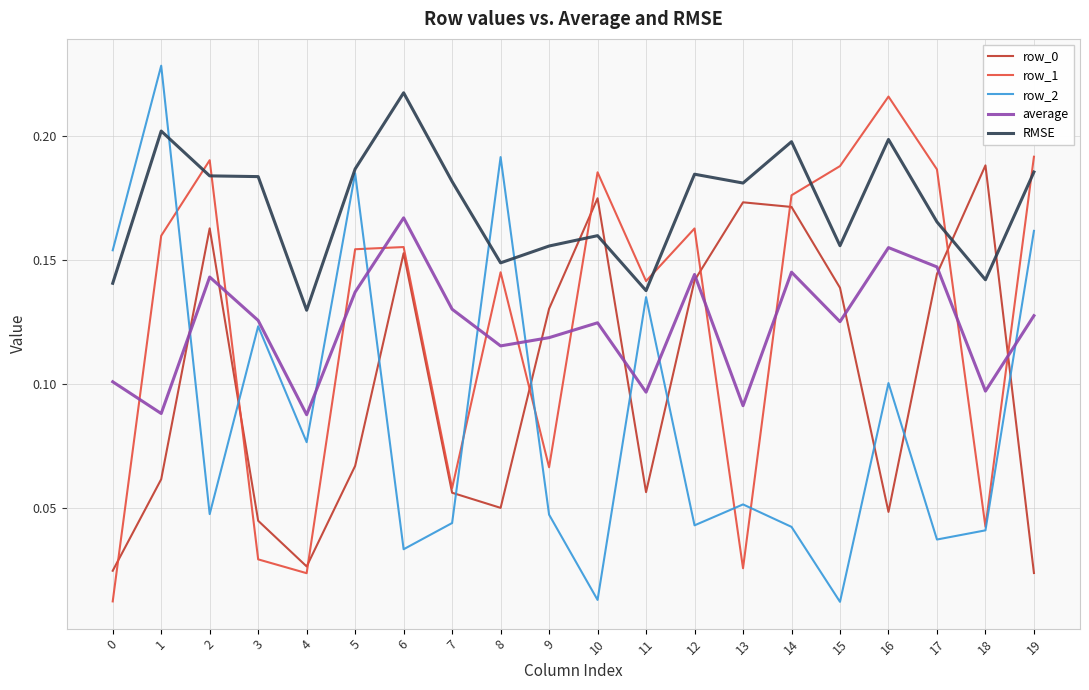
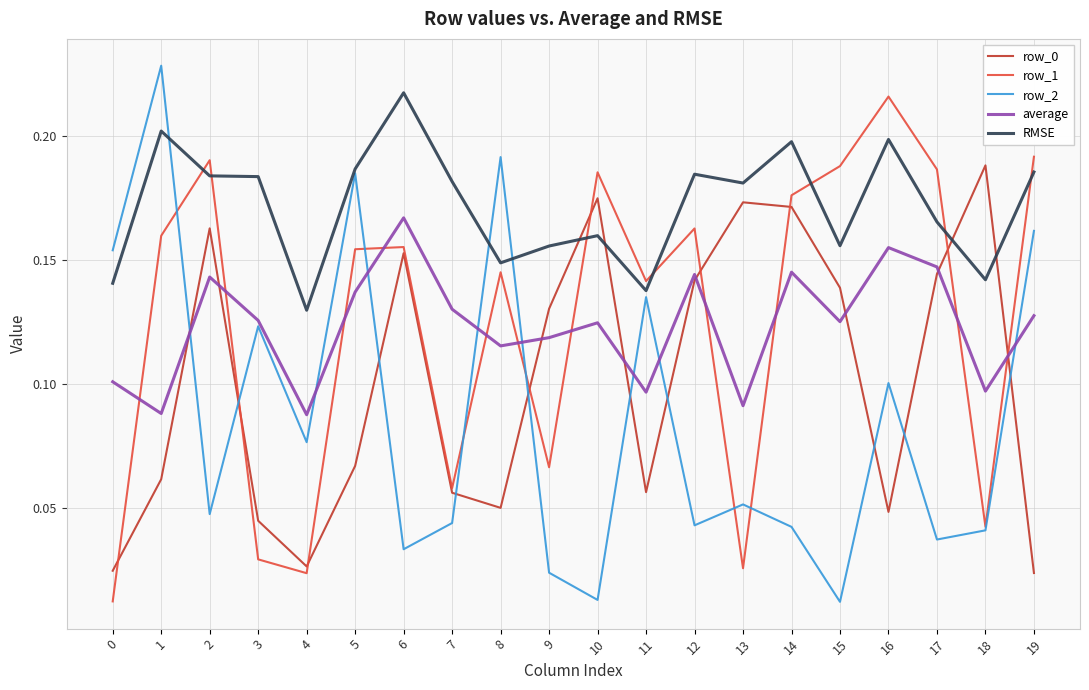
  {
    "row_2": {
      "0": 0.154,
      "1": 0.228,
      "2": 0.048,
      "3": 0.123,
      "4": 0.077,
      "5": 0.185,
      "6": 0.034,
      "7": 0.044,
      "8": 0.191,
-     "9": 0.047,
+     "9": 0.024,
      "10": 0.013,
      "11": 0.135,
      "12": 0.043,
      "13": 0.052,
      "14": 0.043,
      "15": 0.012,
      "16": 0.100,
      "17": 0.037,
      "18": 0.041,
      "19": 0.162
    },
    "average": {
      "0": 0.101,
      "1": 0.088,
      "2": 0.143,
      "3": 0.126,
      "4": 0.088,
      "5": 0.137,
      "6": 0.167,
      "7": 0.130,
      "8": 0.115,
      "9": 0.119,
      "10": 0.125,
      "11": 0.097,
      "12": 0.144,
      "13": 0.091,
      "14": 0.145,
      "15": 0.125,
      "16": 0.155,
      "17": 0.147,
      "18": 0.097,
      "19": 0.128
    },
    "RMSE": {
      "0": 0.141,
      "1": 0.202,
      "2": 0.184,
      "3": 0.184,
      "4": 0.130,
      "5": 0.187,
      "6": 0.217,
      "7": 0.182,
      "8": 0.149,
      "9": 0.156,
      "10": 0.160,
      "11": 0.138,
      "12": 0.184,
      "13": 0.181,
      "14": 0.198,
      "15": 0.156,
      "16": 0.198,
      "17": 0.165,
      "18": 0.142,
      "19": 0.185
    }
  }
